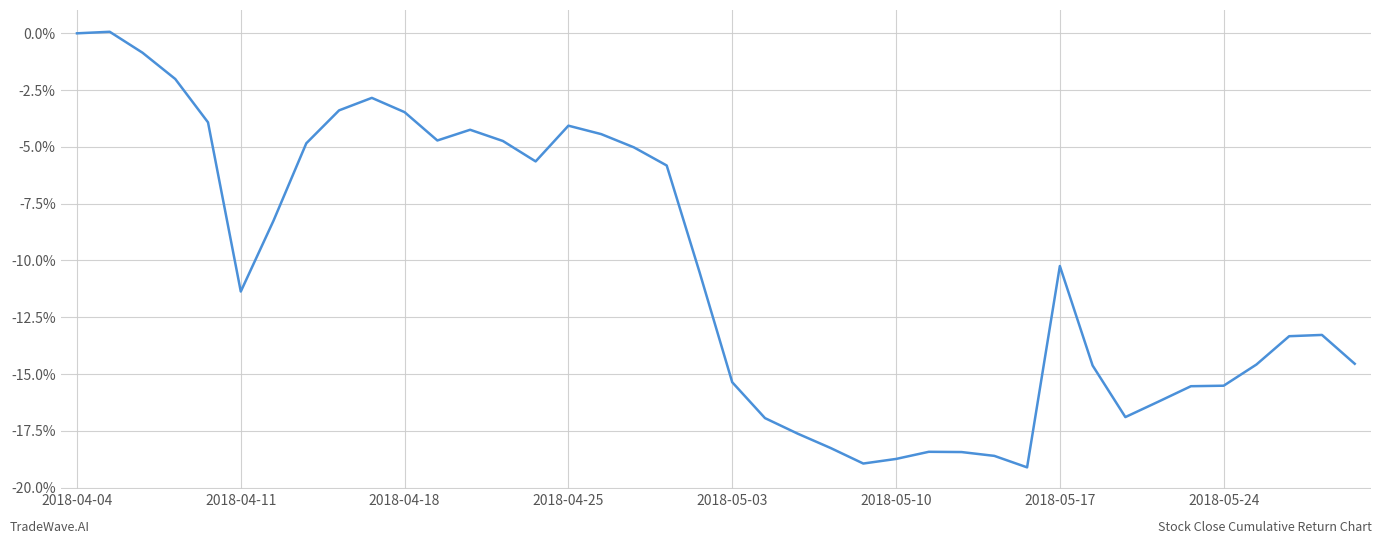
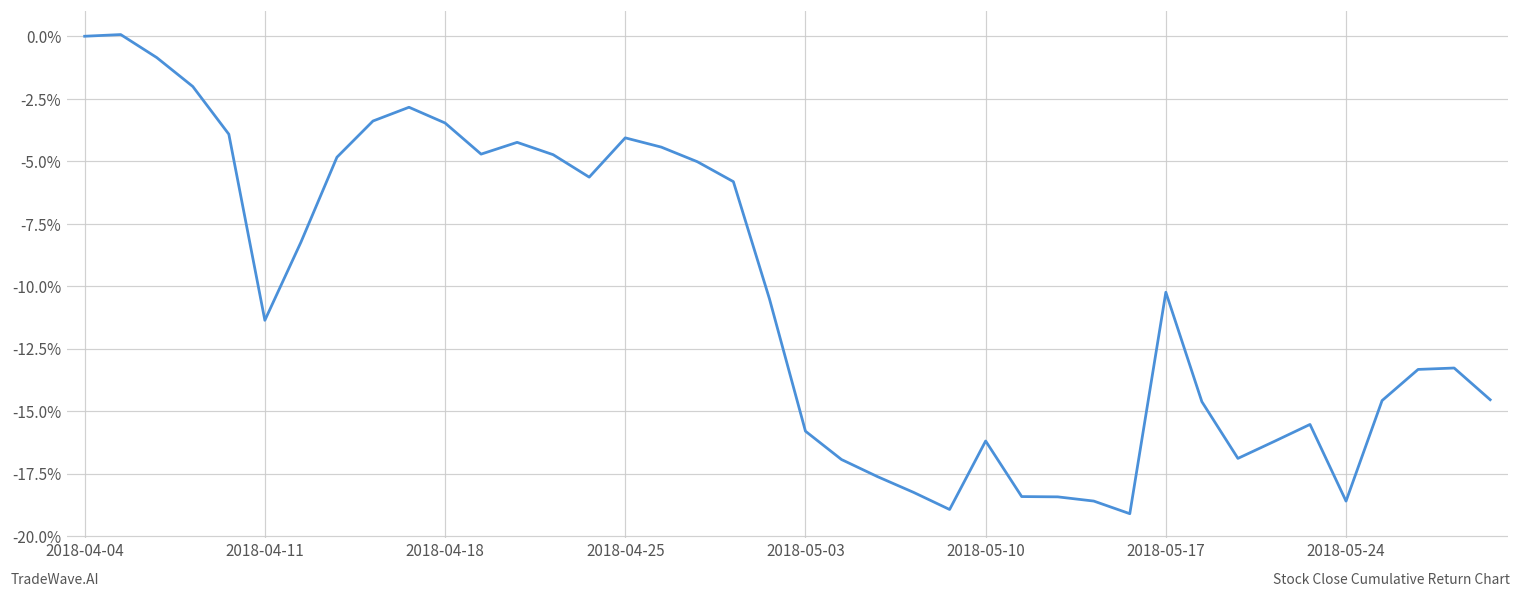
  {
    "2018-04-04": "0.0%",
    "2018-04-11": "-11.4%",
    "2018-04-18": "-3.5%",
    "2018-04-25": "-4.1%",
-   "2018-05-03": "-15.4%",
-   "2018-05-10": "-18.7%",
+   "2018-05-03": "-15.8%",
+   "2018-05-10": "-16.2%",
    "2018-05-17": "-10.2%",
-   "2018-05-24": "-15.5%"
+   "2018-05-24": "-18.6%"
  }
